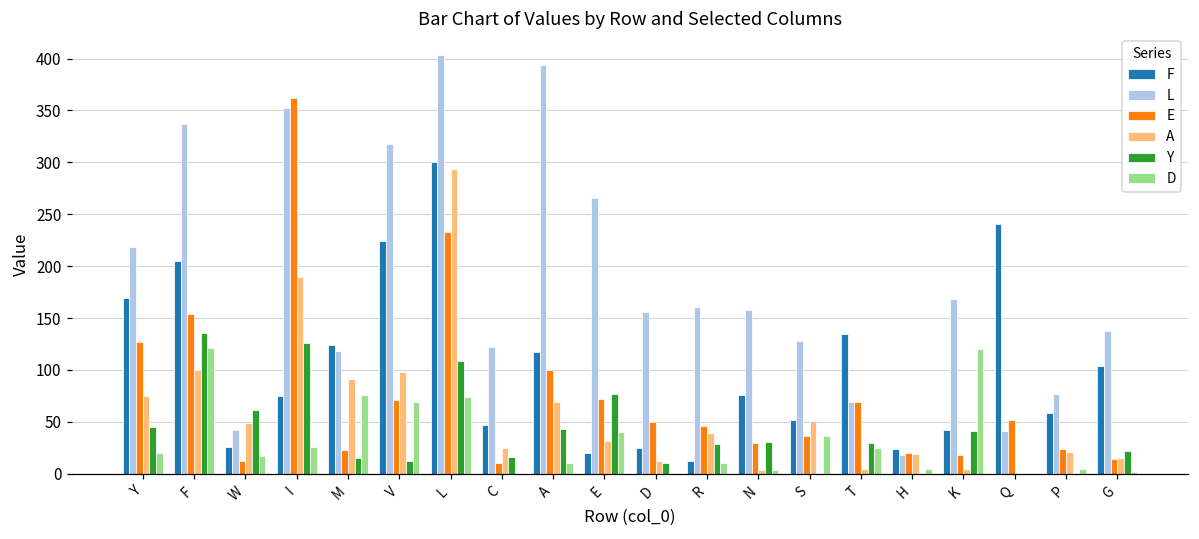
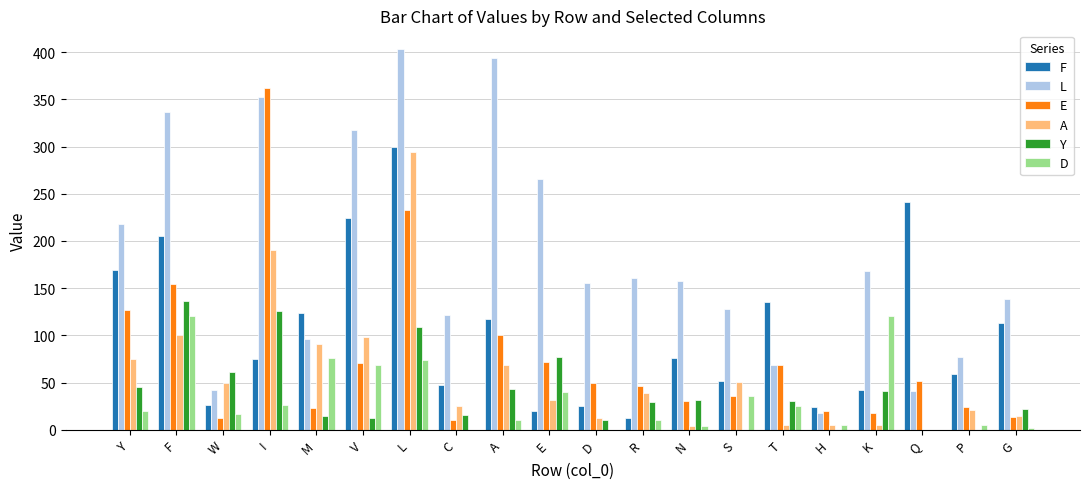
  {
    "F": {
      "Y": 170,
      "F": 210,
      "W": 30,
      "I": 80,
      "M": 120,
      "V": 220,
      "L": 300,
      "C": 50,
      "A": 120,
      "E": 20,
      "D": 30,
      "R": 10,
      "N": 80,
      "S": 50,
      "T": 140,
      "H": 20,
      "K": 40,
      "Q": 240,
      "P": 60,
-     "G": 100
+     "G": 110
    },
    "L": {
      "Y": 220,
      "F": 340,
      "W": 40,
      "I": 350,
-     "M": 120,
+     "M": 100,
      "V": 320,
      "L": 400,
      "C": 120,
      "A": 390,
      "E": 270,
      "D": 160,
      "R": 160,
      "N": 160,
      "S": 130,
      "T": 70,
      "H": 20,
      "K": 170,
      "Q": 40,
      "P": 80,
      "G": 140
    },
    "E": {
      "Y": 130,
      "F": 150,
      "W": 10,
      "I": 360,
      "M": 20,
      "V": 70,
      "L": 230,
      "C": 10,
      "A": 100,
      "E": 70,
      "D": 50,
      "R": 50,
      "N": 30,
      "S": 40,
      "T": 70,
      "H": 20,
      "K": 20,
      "Q": 50,
      "P": 20,
      "G": 10
    },
    "A": {
      "Y": 80,
      "F": 100,
      "W": 50,
      "I": 190,
      "M": 90,
      "V": 100,
      "L": 290,
      "C": 30,
      "A": 70,
      "E": 30,
      "D": 10,
      "R": 40,
      "N": 0,
      "S": 50,
      "T": 10,
-     "H": 20,
+     "H": 10,
      "K": 10,
      "Q": 0,
      "P": 20,
      "G": 20
    },
    "Y": {
      "Y": 50,
      "F": 140,
      "W": 60,
      "I": 130,
      "M": 20,
      "V": 10,
      "L": 110,
      "C": 20,
      "A": 40,
      "E": 80,
      "D": 10,
      "R": 30,
      "N": 30,
      "S": 0,
      "T": 30,
      "H": 0,
      "K": 40,
      "Q": 0,
      "P": 0,
      "G": 20
    },
    "D": {
      "Y": 20,
      "F": 120,
      "W": 20,
      "I": 30,
      "M": 80,
      "V": 70,
      "L": 70,
      "C": 0,
      "A": 10,
      "E": 40,
      "D": 0,
      "R": 10,
      "N": 0,
      "S": 40,
      "T": 30,
      "H": 10,
      "K": 120,
      "Q": 0,
      "P": 10
    }
  }
